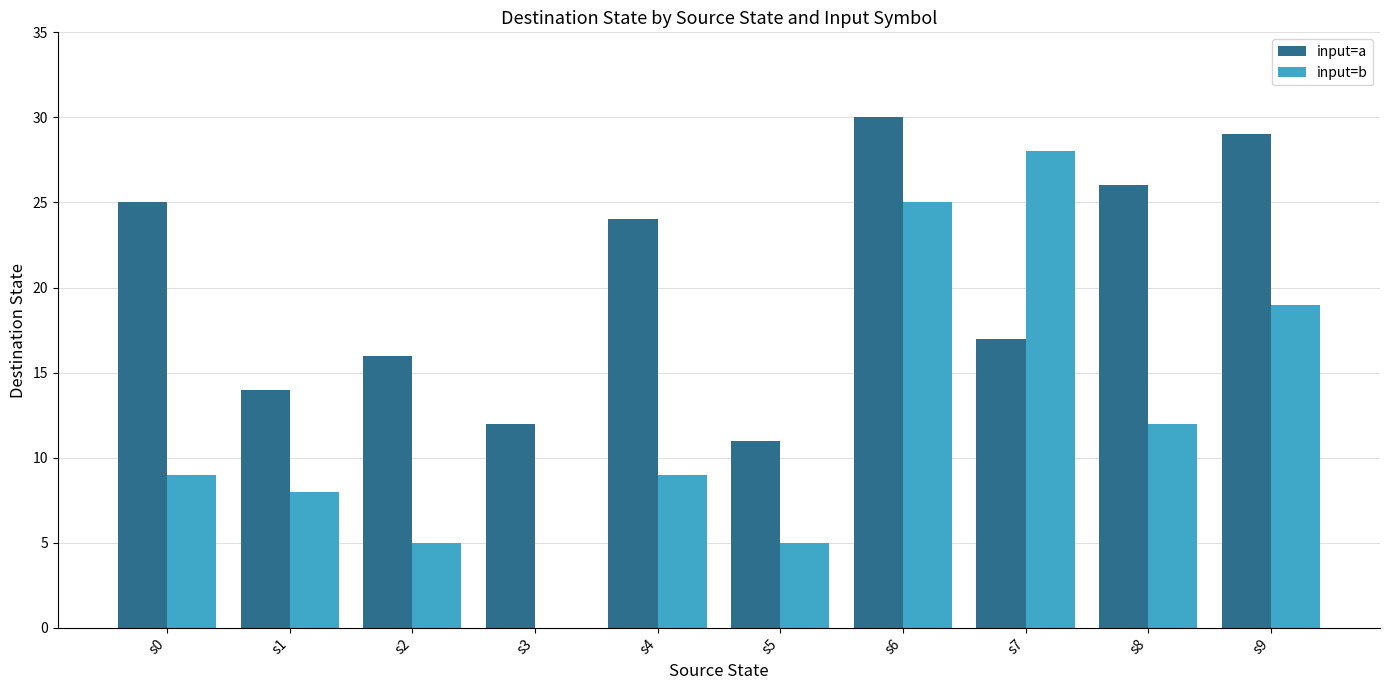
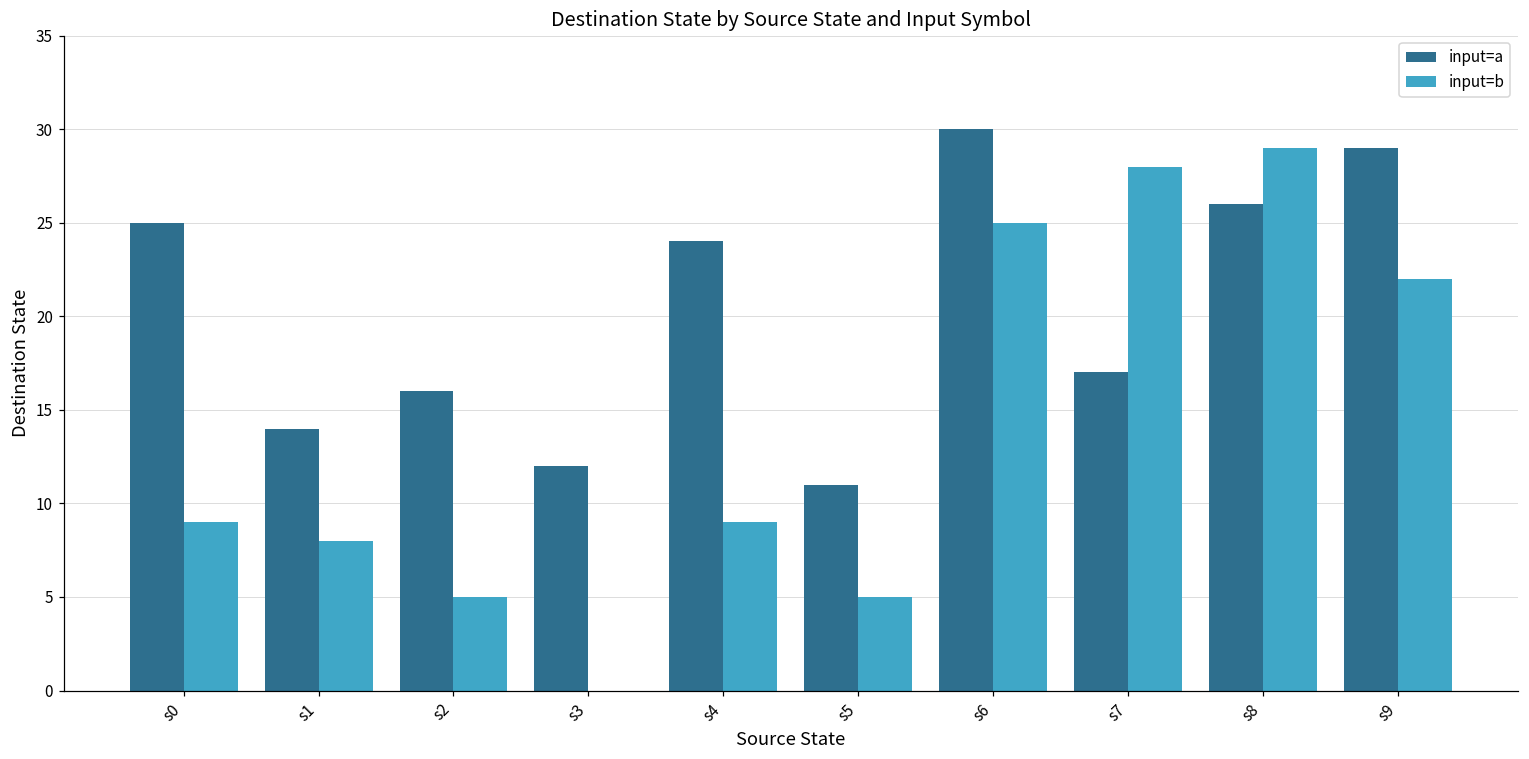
  {
    "input=a": {
      "s0": 25,
      "s1": 14,
      "s2": 16,
      "s3": 12,
      "s4": 24,
      "s5": 11,
      "s6": 30,
      "s7": 17,
      "s8": 26,
      "s9": 29
    },
    "input=b": {
      "s0": 9,
      "s1": 8,
      "s2": 5,
      "s3": 0,
      "s4": 9,
      "s5": 5,
      "s6": 25,
      "s7": 28,
-     "s8": 12,
-     "s9": 19
+     "s8": 29,
+     "s9": 22
    }
  }
